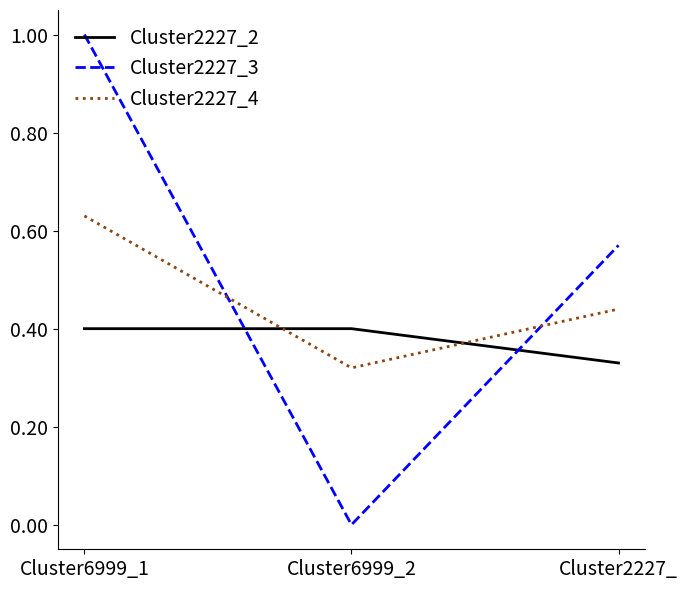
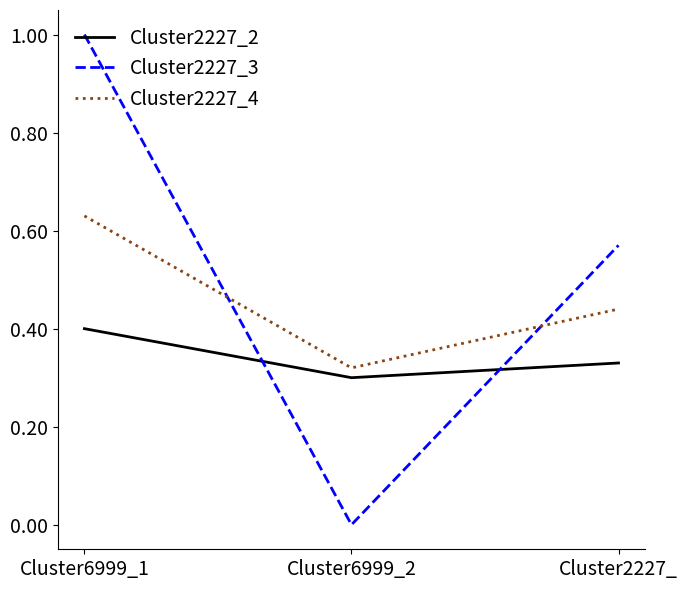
  {
    "Cluster2227_2": {
      "Cluster6999_1": 0.4,
-     "Cluster6999_2": 0.4,
+     "Cluster6999_2": 0.3,
      "Cluster2227_": 0.33
    },
    "Cluster2227_3": {
      "Cluster6999_1": 1.0,
      "Cluster6999_2": 0.0,
      "Cluster2227_": 0.57
    },
    "Cluster2227_4": {
      "Cluster6999_1": 0.63,
      "Cluster6999_2": 0.32,
      "Cluster2227_": 0.44
    }
  }
